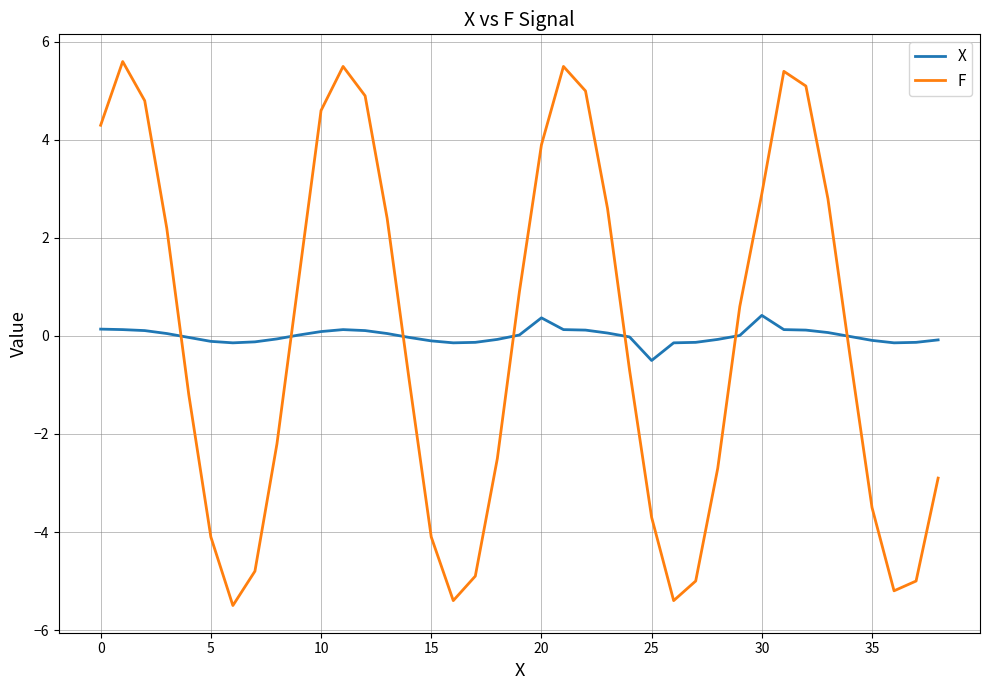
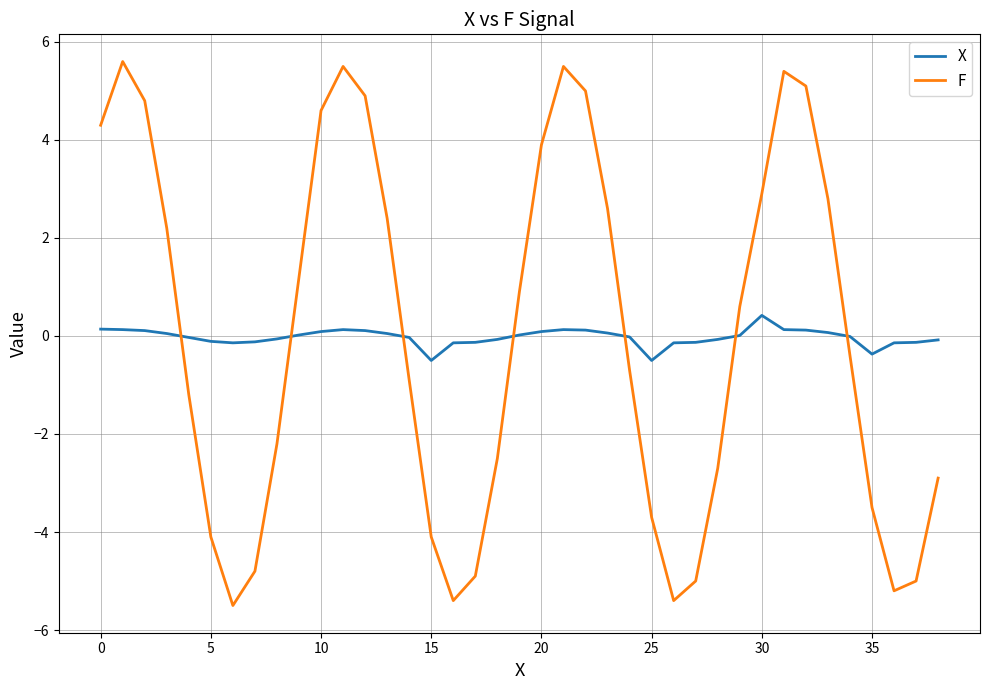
  {
    "X": {
      "0": 0.1,
      "5": -0.1,
      "10": 0.1,
-     "15": -0.1,
-     "20": 0.4,
+     "15": -0.5,
+     "20": 0.1,
      "25": -0.5,
      "30": 0.4,
-     "35": -0.1
+     "35": -0.4
    },
    "F": {
      "0": 4.3,
      "5": -4.1,
      "10": 4.6,
      "15": -4.1,
      "20": 3.9,
      "25": -3.7,
      "30": 2.9,
      "35": -3.5
    }
  }
